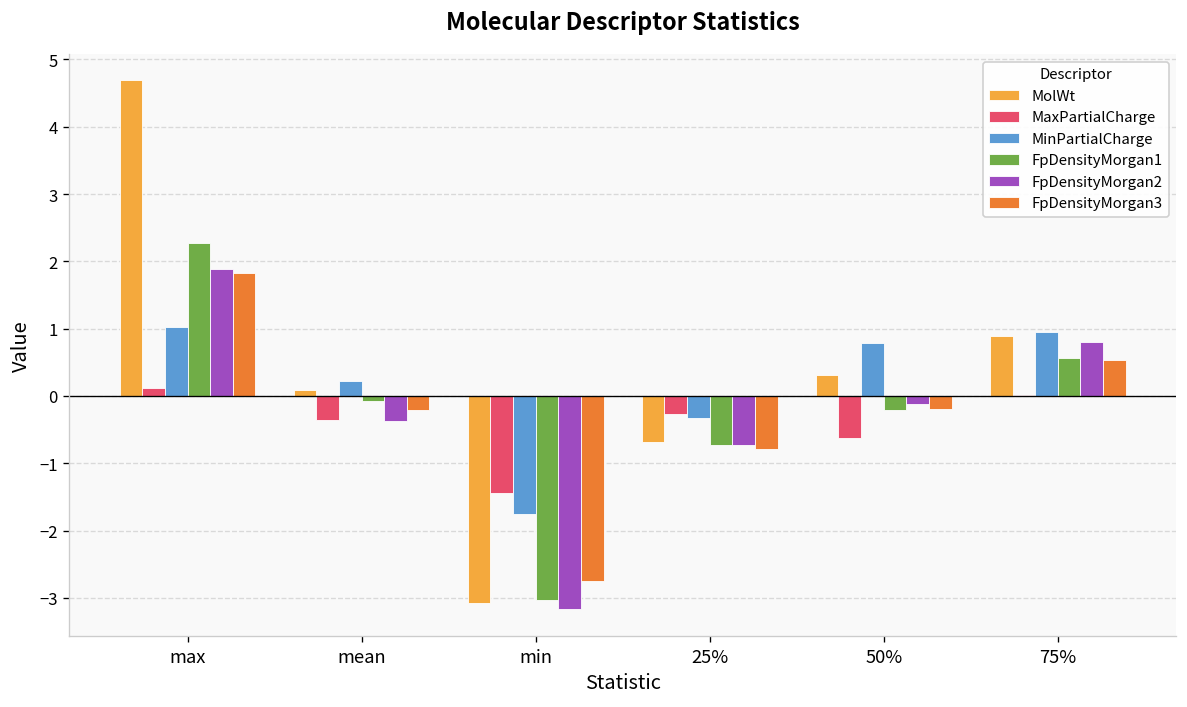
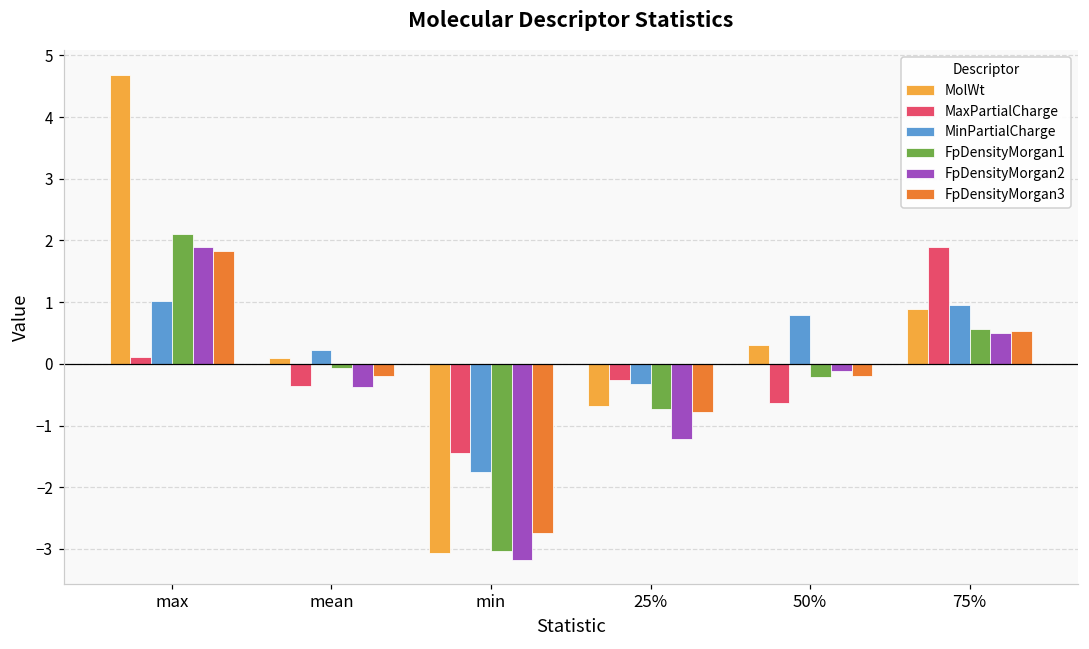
  {
    "MaxPartialCharge": {
      "max": 0.1,
      "mean": -0.4,
      "min": -1.4,
      "25%": -0.3,
      "50%": -0.6,
-     "75%": 0.0
+     "75%": 1.9
    },
    "MinPartialCharge": {
      "max": 1.0,
      "mean": 0.2,
      "min": -1.8,
      "25%": -0.3,
      "50%": 0.8,
      "75%": 1.0
    },
    "FpDensityMorgan1": {
-     "max": 2.3,
+     "max": 2.1,
      "mean": -0.1,
      "min": -3.0,
      "25%": -0.7,
      "50%": -0.2,
      "75%": 0.6
    },
    "FpDensityMorgan2": {
      "max": 1.9,
      "mean": -0.4,
      "min": -3.2,
-     "25%": -0.7,
+     "25%": -1.2,
      "50%": -0.1,
-     "75%": 0.8
+     "75%": 0.5
    }
  }
